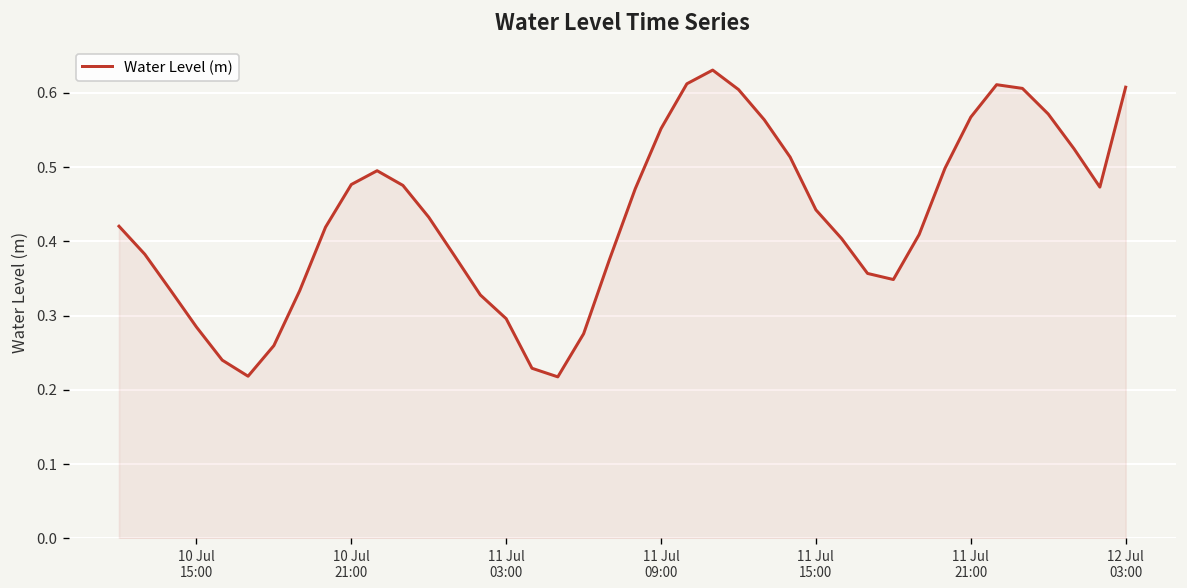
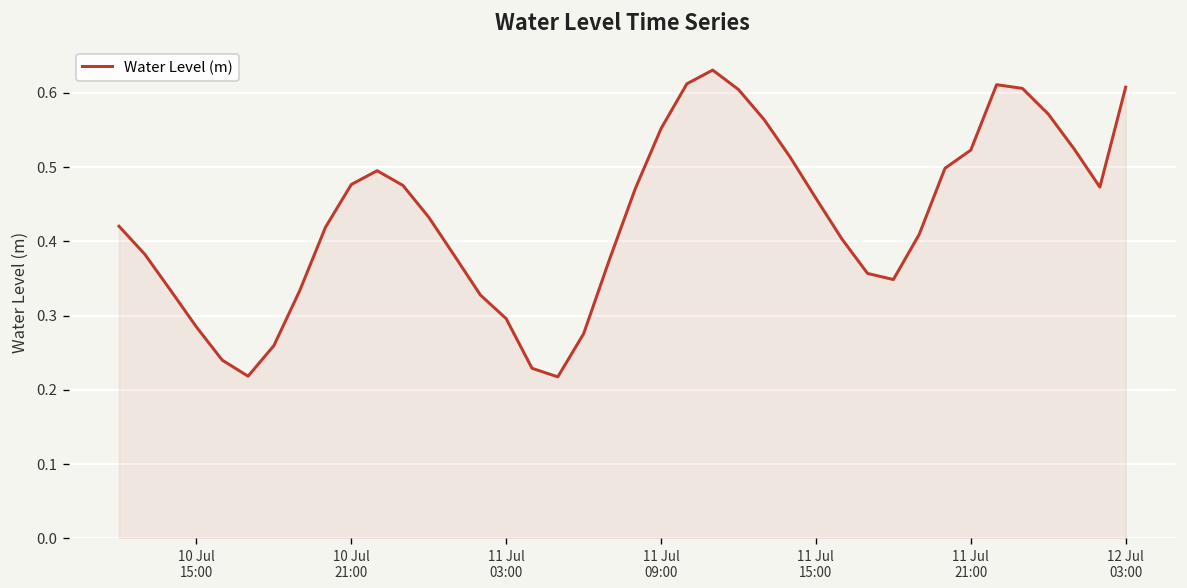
  {
    "10 Jul 15:00": 0.28,
    "10 Jul 21:00": 0.48,
    "11 Jul 03:00": 0.30,
    "11 Jul 09:00": 0.55,
-   "11 Jul 15:00": 0.44,
-   "11 Jul 21:00": 0.57,
+   "11 Jul 15:00": 0.46,
+   "11 Jul 21:00": 0.52,
    "12 Jul 03:00": 0.61
  }
